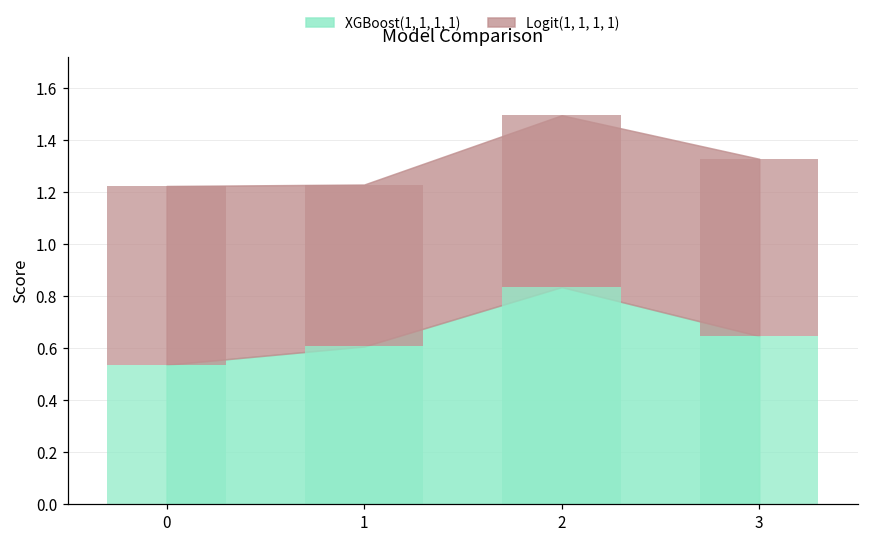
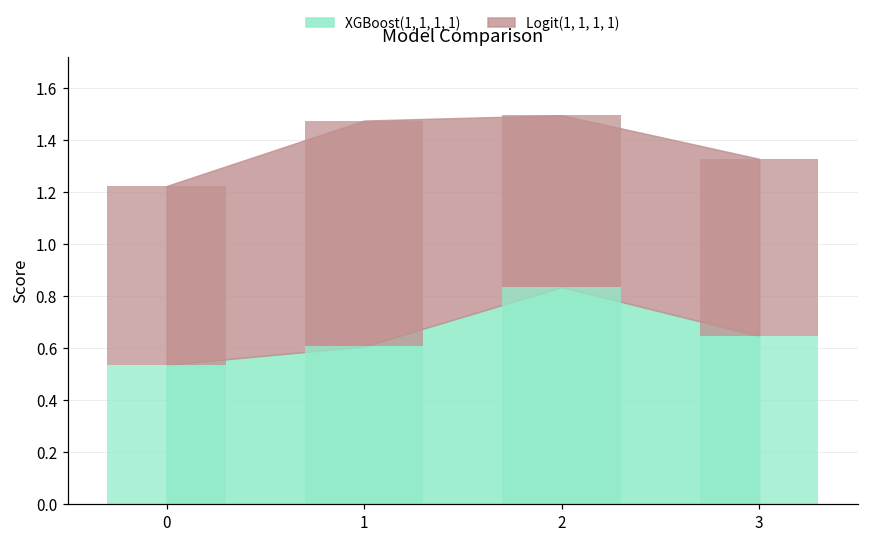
  {
    "Logit(1, 1, 1, 1)": {
      "0": 0.69,
-     "1": 0.62,
+     "1": 0.87,
      "2": 0.66,
      "3": 0.68
    }
  }
